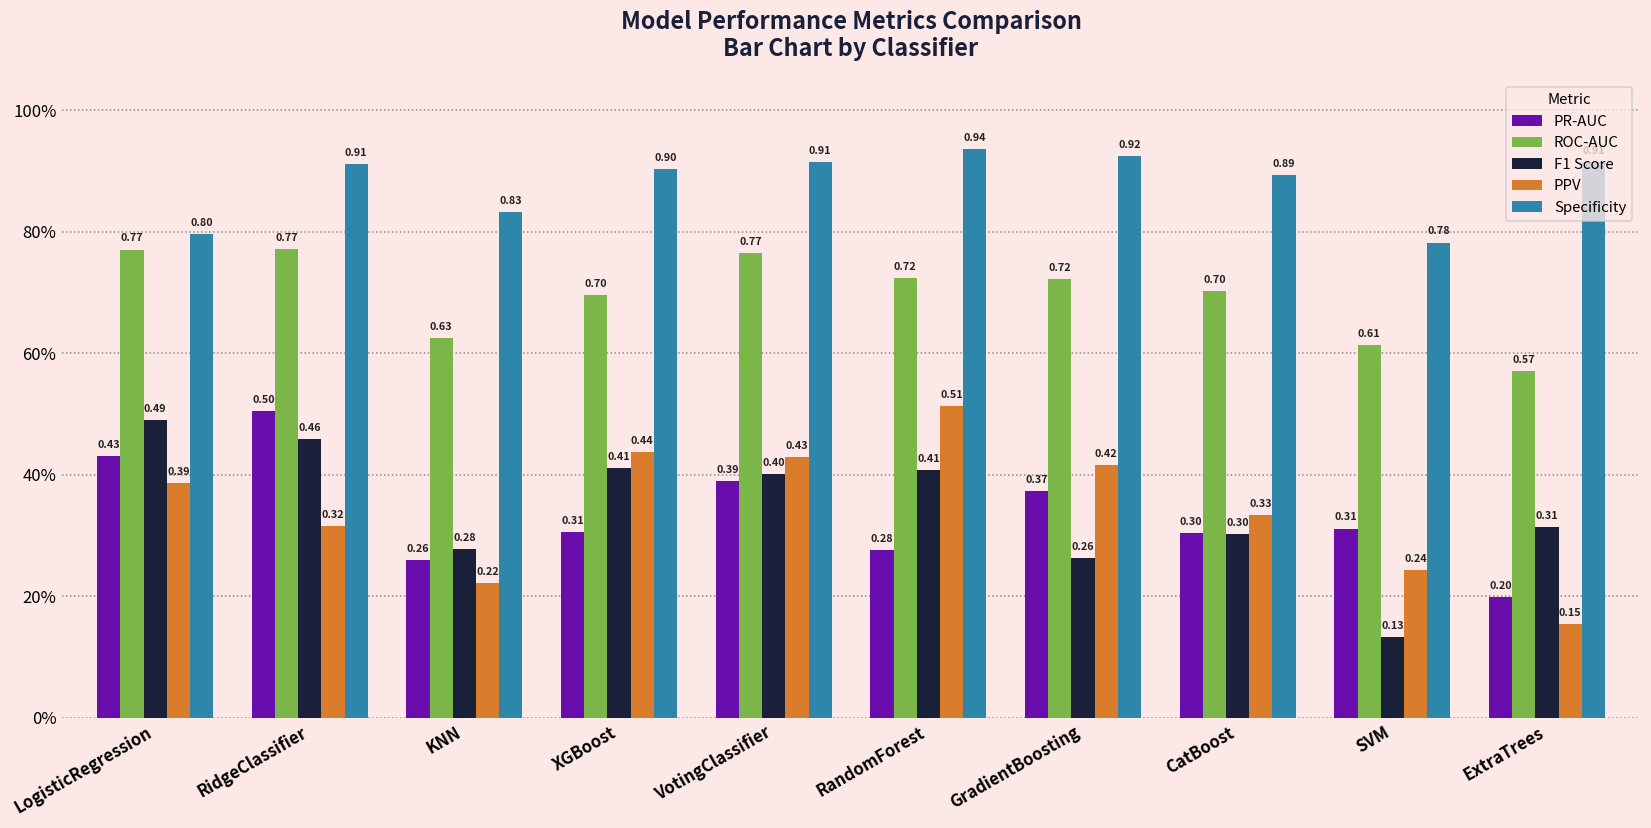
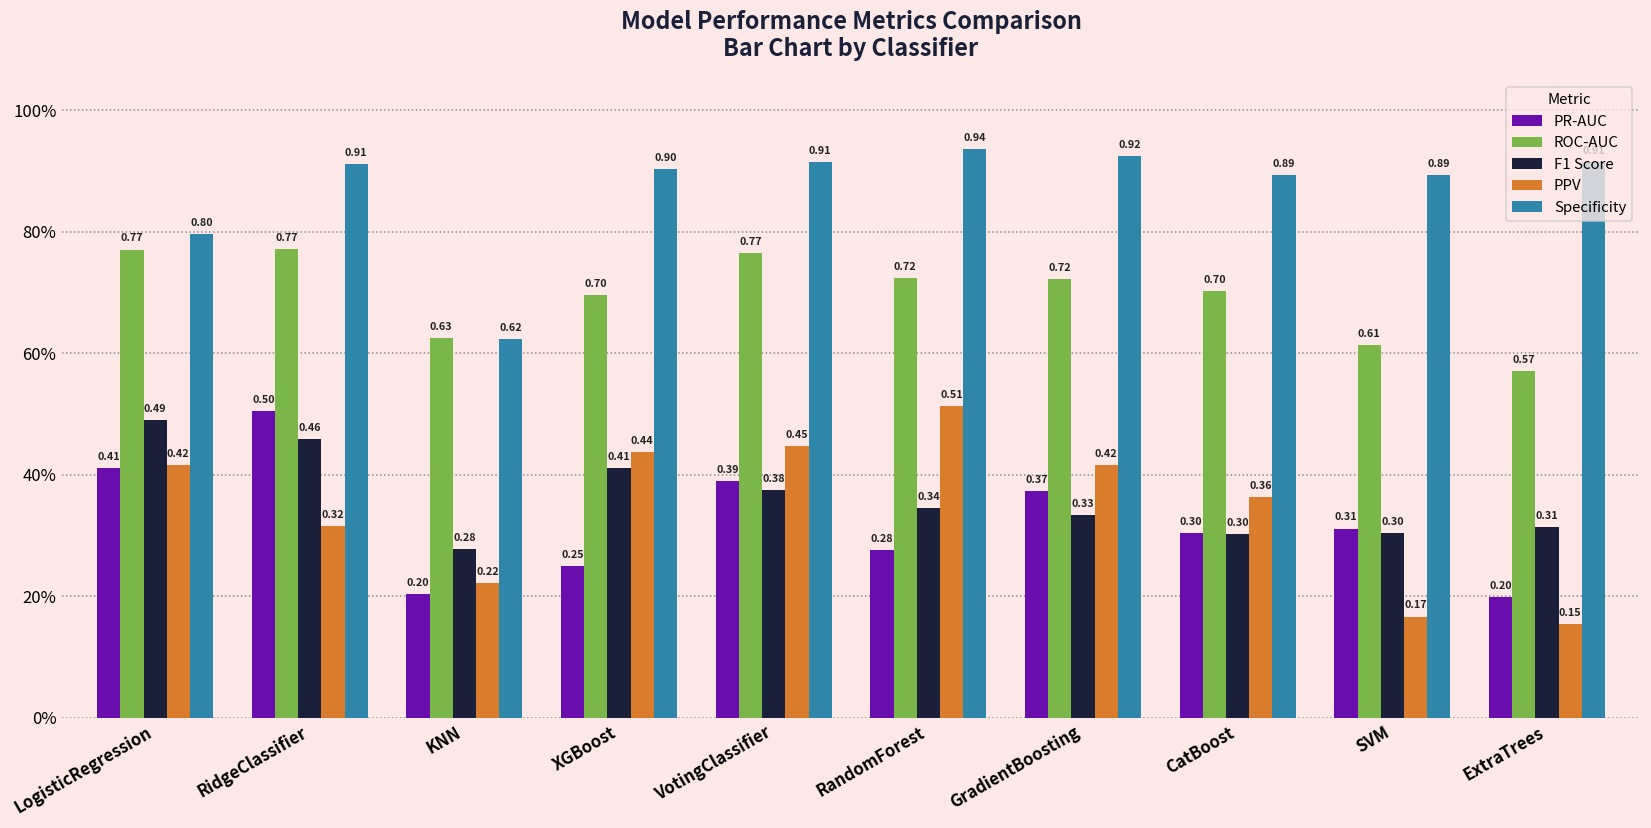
  {
    "PR-AUC": {
-     "LogisticRegression": 0.43,
+     "LogisticRegression": 0.41,
      "RidgeClassifier": 0.50,
-     "KNN": 0.26,
-     "XGBoost": 0.31,
+     "KNN": 0.20,
+     "XGBoost": 0.25,
      "VotingClassifier": 0.39,
      "RandomForest": 0.28,
      "GradientBoosting": 0.37,
      "CatBoost": 0.30,
      "SVM": 0.31,
      "ExtraTrees": 0.20
    },
    "ROC-AUC": {
      "LogisticRegression": 0.77,
      "RidgeClassifier": 0.77,
      "KNN": 0.63,
      "XGBoost": 0.70,
      "VotingClassifier": 0.77,
      "RandomForest": 0.72,
      "GradientBoosting": 0.72,
      "CatBoost": 0.70,
      "SVM": 0.61,
      "ExtraTrees": 0.57
    },
    "F1 Score": {
      "LogisticRegression": 0.49,
      "RidgeClassifier": 0.46,
      "KNN": 0.28,
      "XGBoost": 0.41,
-     "VotingClassifier": 0.40,
-     "RandomForest": 0.41,
-     "GradientBoosting": 0.26,
+     "VotingClassifier": 0.38,
+     "RandomForest": 0.34,
+     "GradientBoosting": 0.33,
      "CatBoost": 0.30,
-     "SVM": 0.13,
+     "SVM": 0.30,
      "ExtraTrees": 0.31
    },
    "PPV": {
-     "LogisticRegression": 0.39,
+     "LogisticRegression": 0.42,
      "RidgeClassifier": 0.32,
      "KNN": 0.22,
      "XGBoost": 0.44,
-     "VotingClassifier": 0.43,
+     "VotingClassifier": 0.45,
      "RandomForest": 0.51,
      "GradientBoosting": 0.42,
-     "CatBoost": 0.33,
-     "SVM": 0.24,
+     "CatBoost": 0.36,
+     "SVM": 0.17,
      "ExtraTrees": 0.15
    },
    "Specificity": {
      "LogisticRegression": 0.80,
      "RidgeClassifier": 0.91,
-     "KNN": 0.83,
+     "KNN": 0.62,
      "XGBoost": 0.90,
      "VotingClassifier": 0.91,
      "RandomForest": 0.94,
      "GradientBoosting": 0.92,
      "CatBoost": 0.89,
-     "SVM": 0.78
+     "SVM": 0.89
    }
  }
